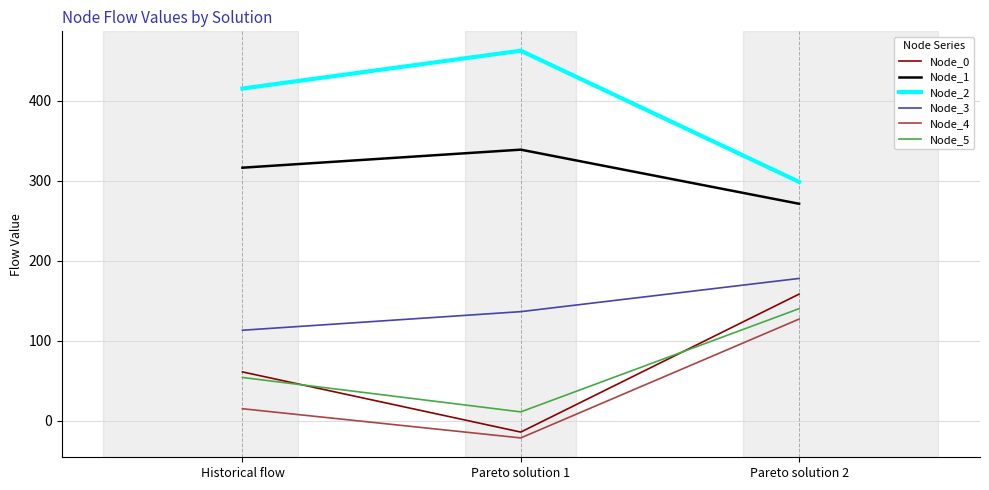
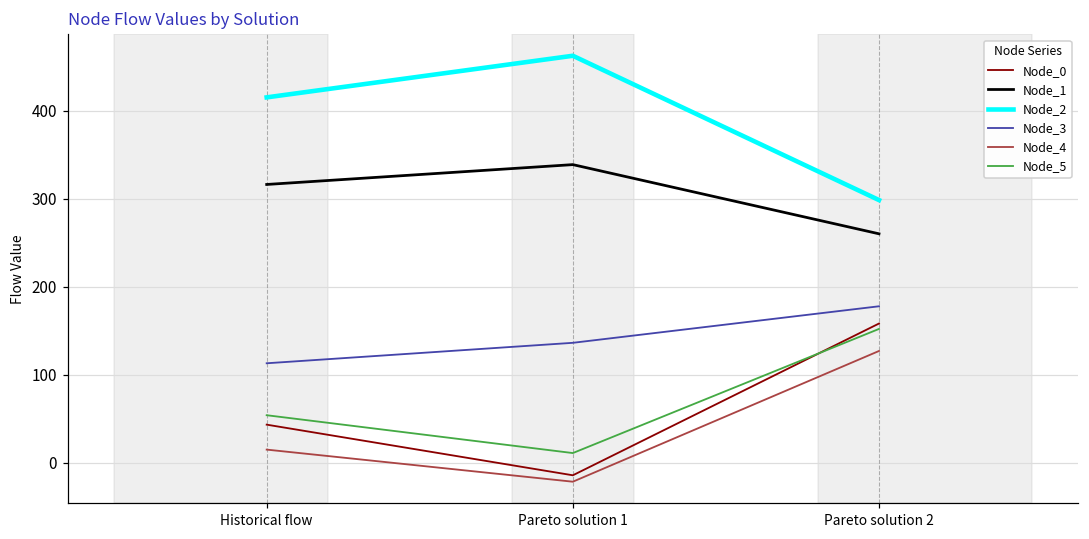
  {
    "Node_0": {
-     "Historical flow": 60,
+     "Historical flow": 40,
      "Pareto solution 1": -10,
      "Pareto solution 2": 160
    },
    "Node_1": {
      "Historical flow": 320,
      "Pareto solution 1": 340,
-     "Pareto solution 2": 270
+     "Pareto solution 2": 260
    },
    "Node_2": {
      "Historical flow": 420,
      "Pareto solution 1": 460,
      "Pareto solution 2": 300
    },
    "Node_3": {
      "Historical flow": 110,
      "Pareto solution 1": 140,
      "Pareto solution 2": 180
    },
    "Node_4": {
      "Historical flow": 20,
      "Pareto solution 1": -20,
      "Pareto solution 2": 130
    },
    "Node_5": {
      "Historical flow": 50,
      "Pareto solution 1": 10,
-     "Pareto solution 2": 140
+     "Pareto solution 2": 150
    }
  }
